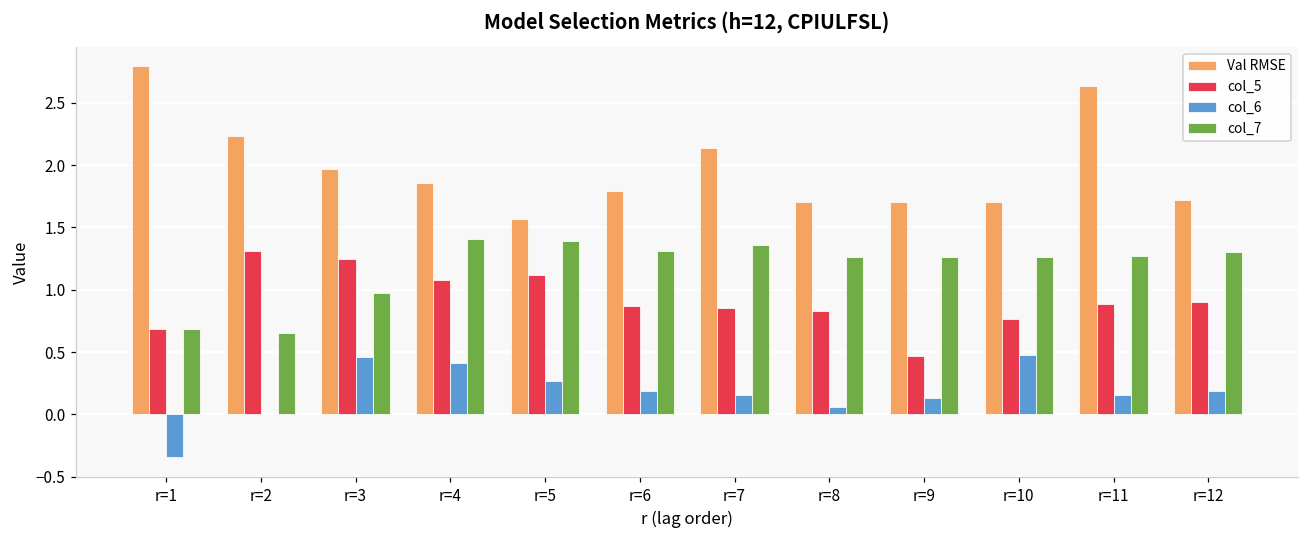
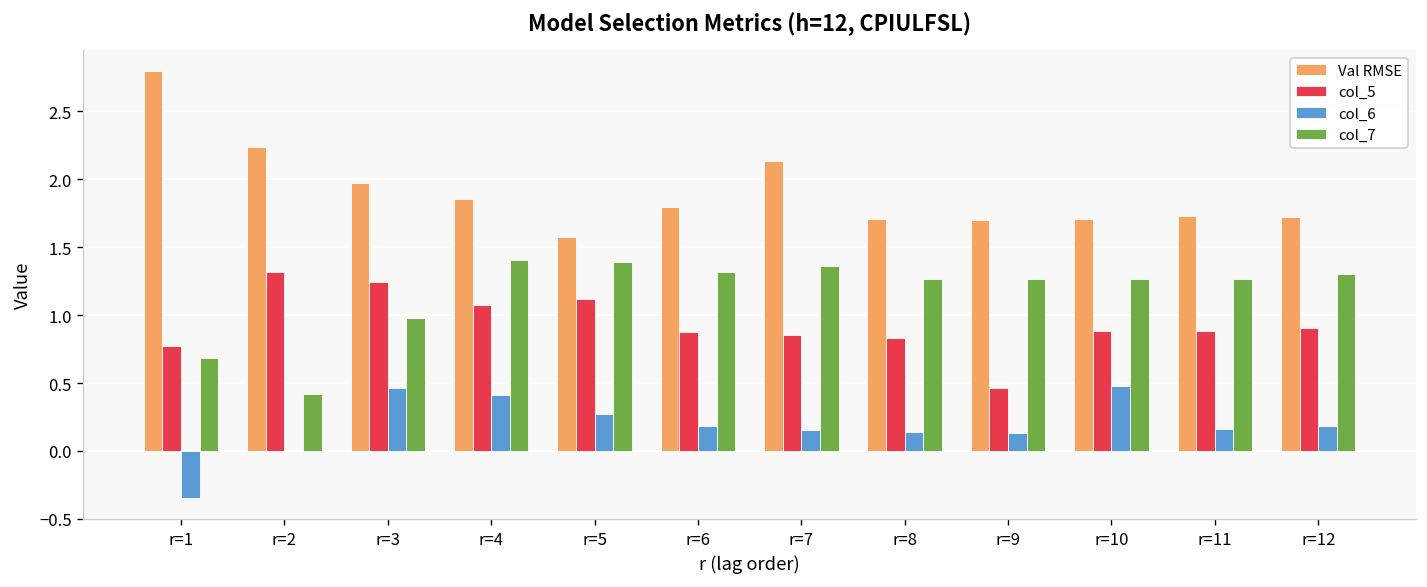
  {
    "Val RMSE": {
      "r=1": 2.79,
      "r=2": 2.23,
      "r=3": 1.97,
      "r=4": 1.85,
      "r=5": 1.57,
      "r=6": 1.80,
      "r=7": 2.13,
      "r=8": 1.70,
      "r=9": 1.70,
      "r=10": 1.71,
-     "r=11": 2.63,
+     "r=11": 1.73,
      "r=12": 1.72
    },
    "col_5": {
-     "r=1": 0.69,
+     "r=1": 0.77,
      "r=2": 1.31,
      "r=3": 1.24,
      "r=4": 1.07,
      "r=5": 1.12,
      "r=6": 0.87,
      "r=7": 0.85,
      "r=8": 0.83,
      "r=9": 0.46,
-     "r=10": 0.77,
+     "r=10": 0.88,
      "r=11": 0.88,
      "r=12": 0.90
    },
    "col_6": {
      "r=1": -0.35,
      "r=3": 0.46,
      "r=4": 0.41,
      "r=5": 0.27,
      "r=6": 0.19,
      "r=7": 0.15,
-     "r=8": 0.06,
+     "r=8": 0.14,
      "r=9": 0.13,
      "r=10": 0.48,
      "r=11": 0.16,
      "r=12": 0.19
    },
    "col_7": {
      "r=1": 0.69,
-     "r=2": 0.65,
+     "r=2": 0.42,
      "r=3": 0.98,
      "r=4": 1.41,
      "r=5": 1.39,
      "r=6": 1.31,
      "r=7": 1.36,
      "r=8": 1.26,
      "r=9": 1.26,
      "r=10": 1.26,
      "r=11": 1.27,
      "r=12": 1.30
    }
  }
